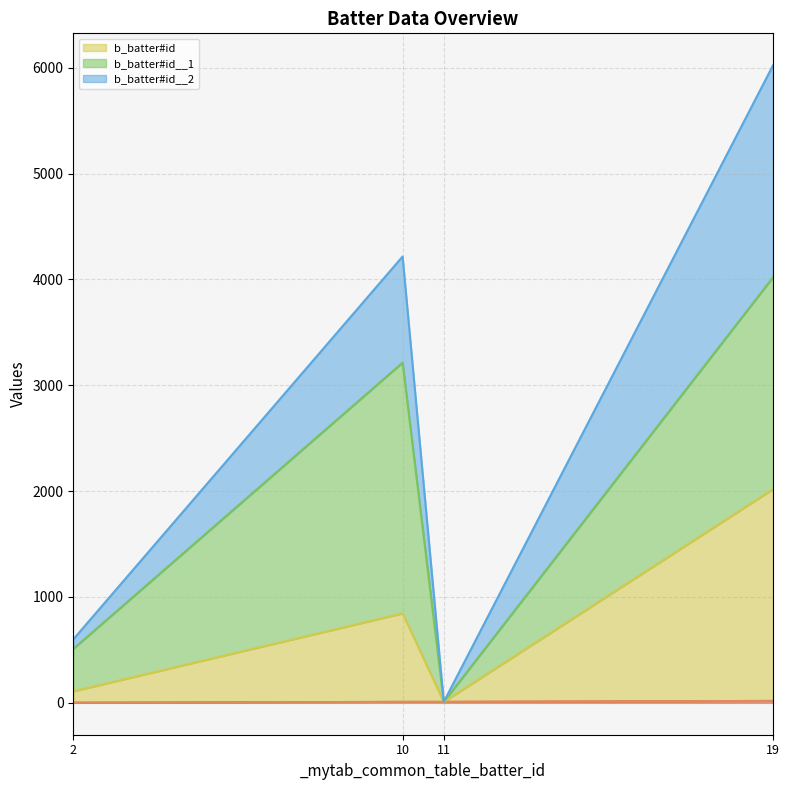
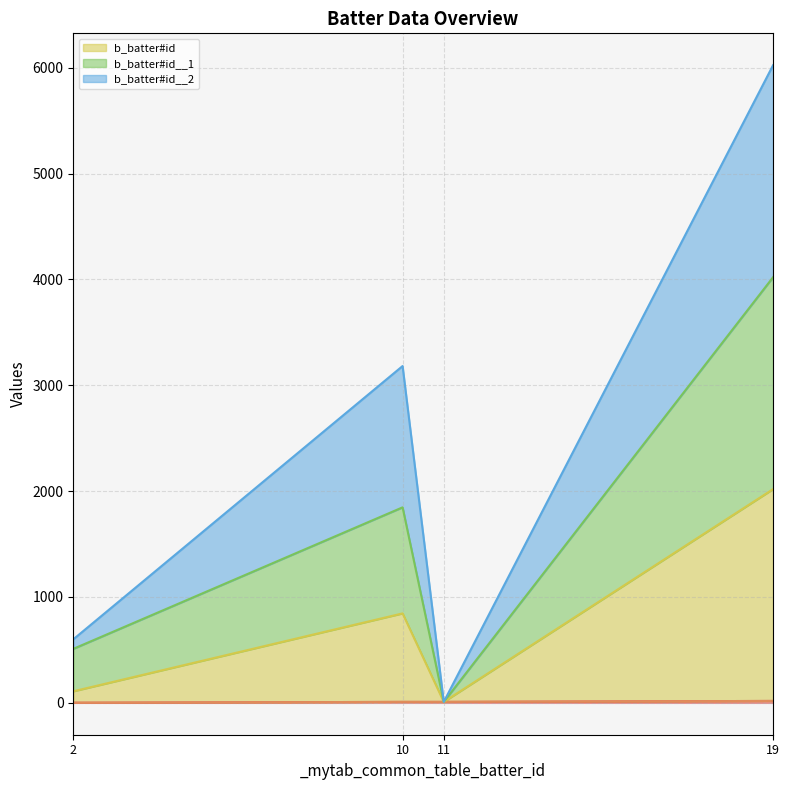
  {
    "b_batter#id": {
      "2": 110,
      "10": 840,
      "19": 2000
    },
    "b_batter#id__1": {
      "2": 400,
-     "10": 2370,
+     "10": 1000,
      "19": 2000
    },
    "b_batter#id__2": {
      "2": 90,
-     "10": 1000,
+     "10": 1340,
      "19": 2000
    }
  }
